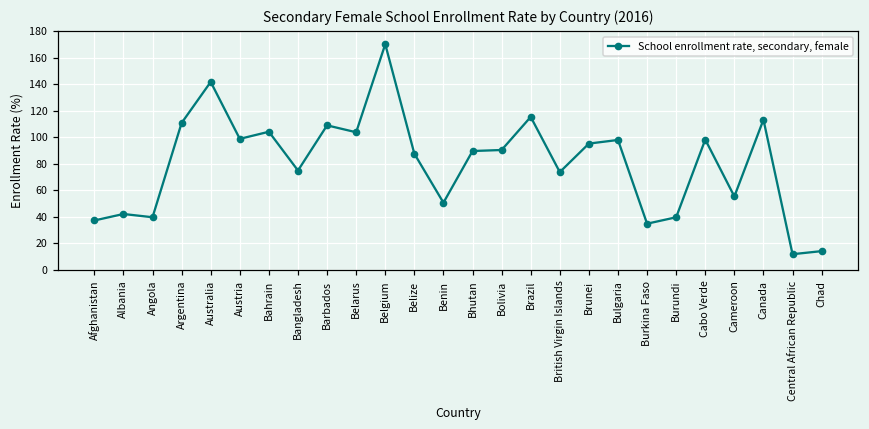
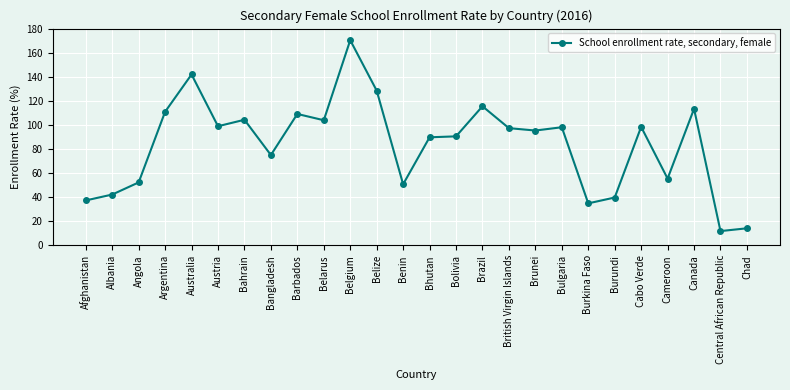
  {
    "Afghanistan": 37,
    "Albania": 42,
-   "Angola": 40,
+   "Angola": 52,
    "Argentina": 111,
    "Australia": 142,
    "Austria": 99,
    "Bahrain": 104,
    "Bangladesh": 75,
    "Barbados": 109,
    "Belarus": 104,
    "Belgium": 170,
-   "Belize": 88,
+   "Belize": 129,
    "Benin": 51,
    "Bhutan": 90,
    "Bolivia": 91,
    "Brazil": 115,
-   "British Virgin Islands": 74,
+   "British Virgin Islands": 97,
    "Brunei": 95,
    "Bulgaria": 98,
    "Burkina Faso": 35,
    "Burundi": 40,
    "Cabo Verde": 98,
    "Cameroon": 55,
    "Canada": 113,
    "Central African Republic": 12,
    "Chad": 14
  }
